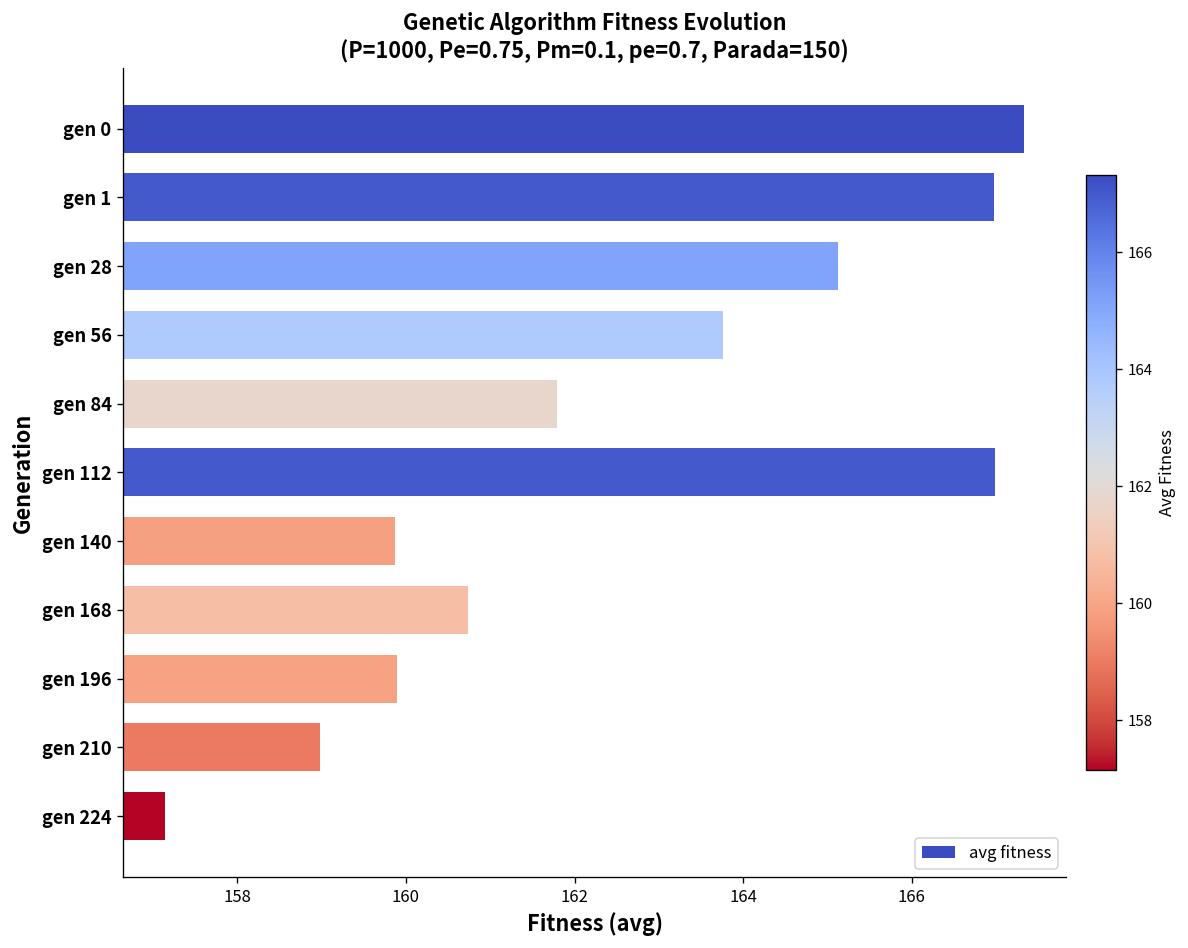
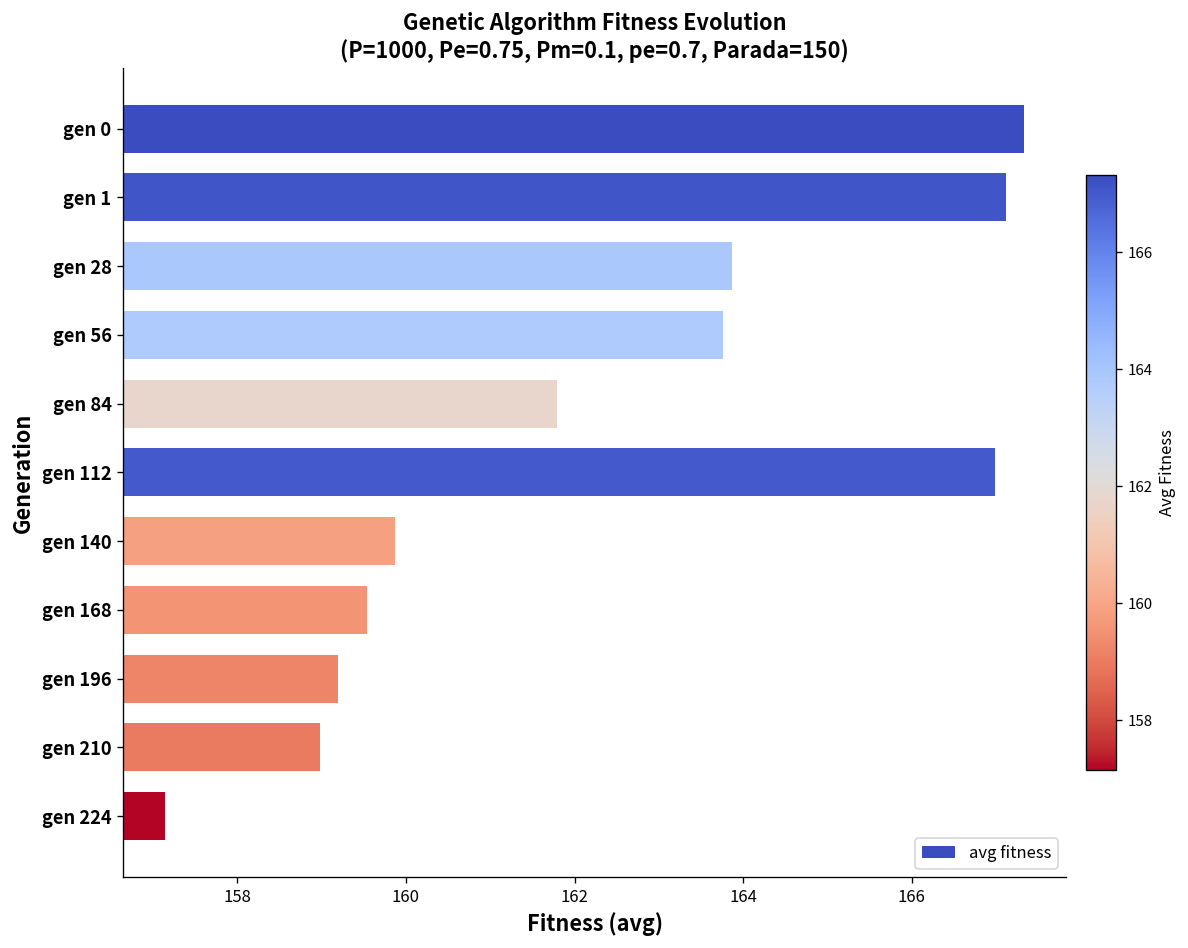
  {
    "gen 0": 167.3,
-   "gen 1": 167.0,
-   "gen 28": 165.1,
+   "gen 1": 167.1,
+   "gen 28": 163.9,
    "gen 56": 163.8,
    "gen 84": 161.8,
    "gen 112": 167.0,
    "gen 140": 159.9,
-   "gen 168": 160.7,
-   "gen 196": 159.9,
+   "gen 168": 159.5,
+   "gen 196": 159.2,
    "gen 210": 159.0,
    "gen 224": 157.1
  }
